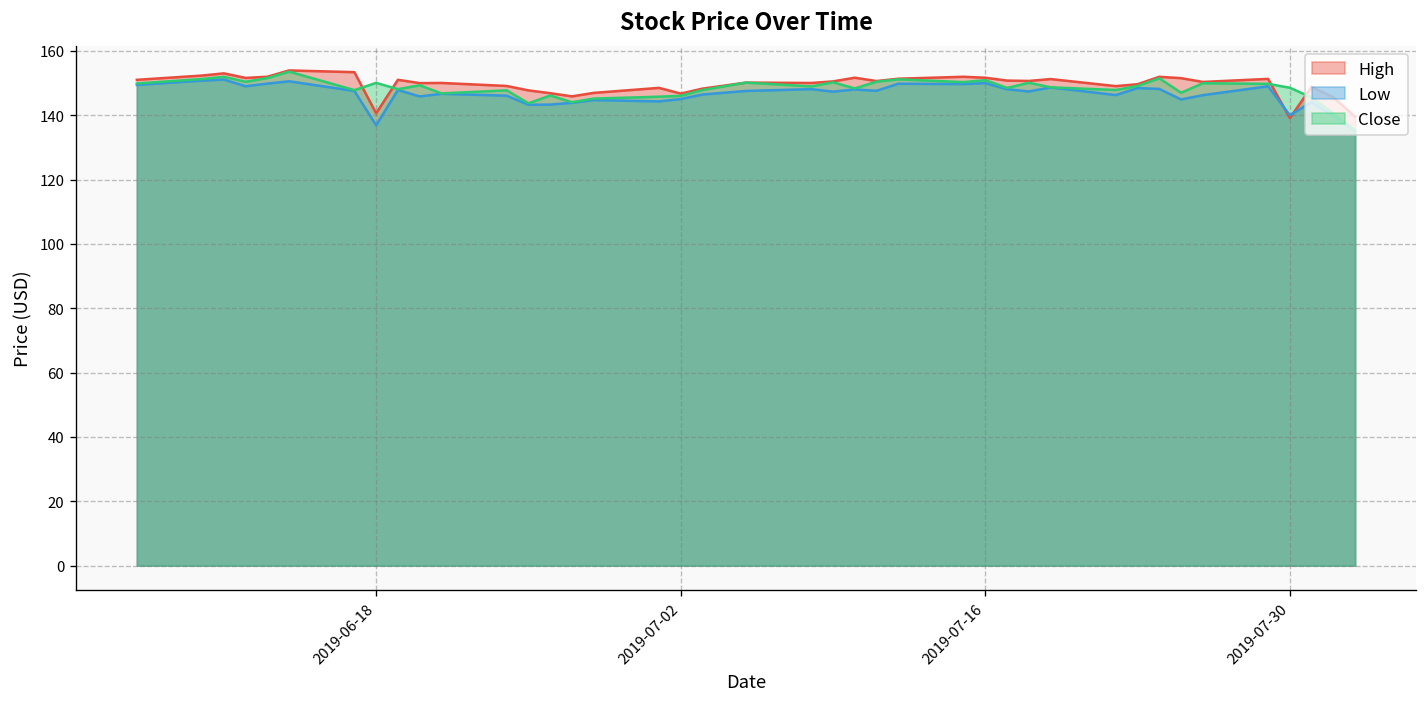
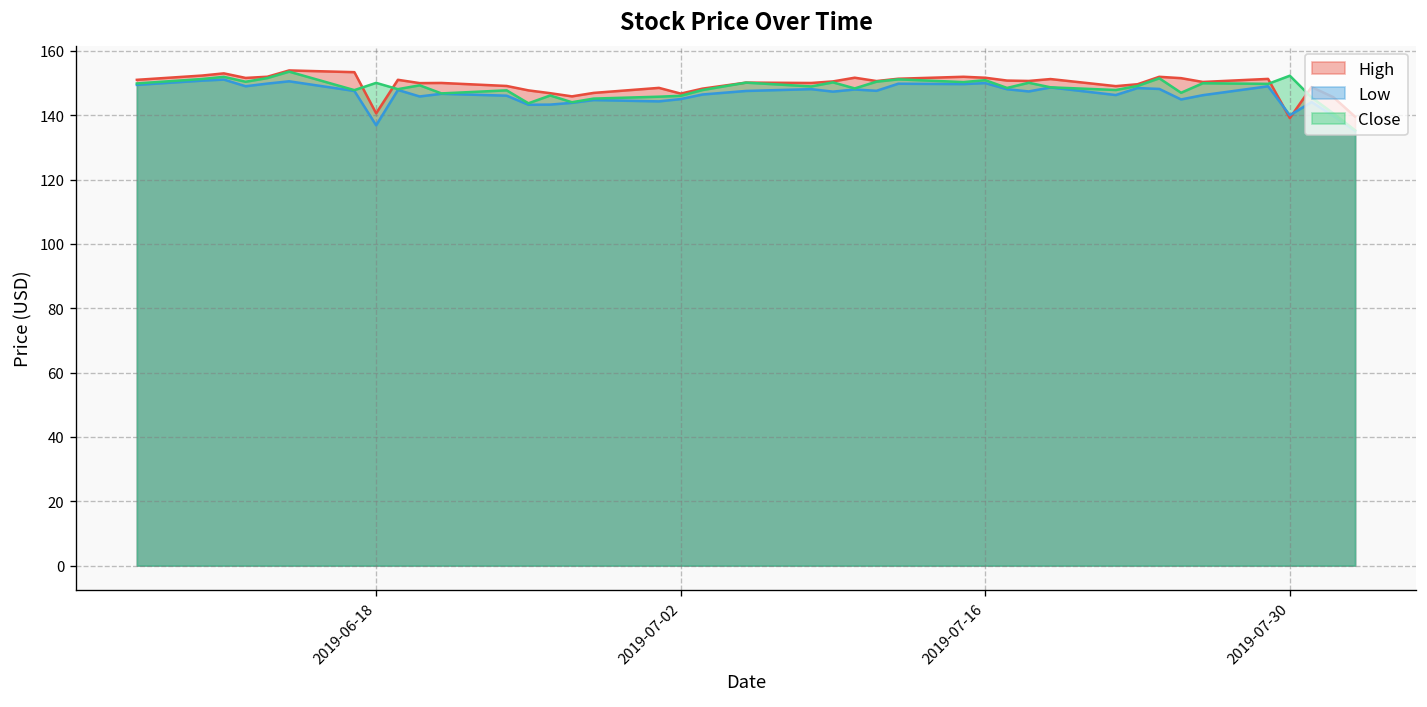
  {
    "High": {
      "2019-06-18": 141
    },
    "Low": {
      "2019-06-18": 137,
      "2019-07-02": 145
    },
    "Close": {
      "2019-06-18": 150,
-     "2019-07-30": 149
+     "2019-07-30": 152
    }
  }
